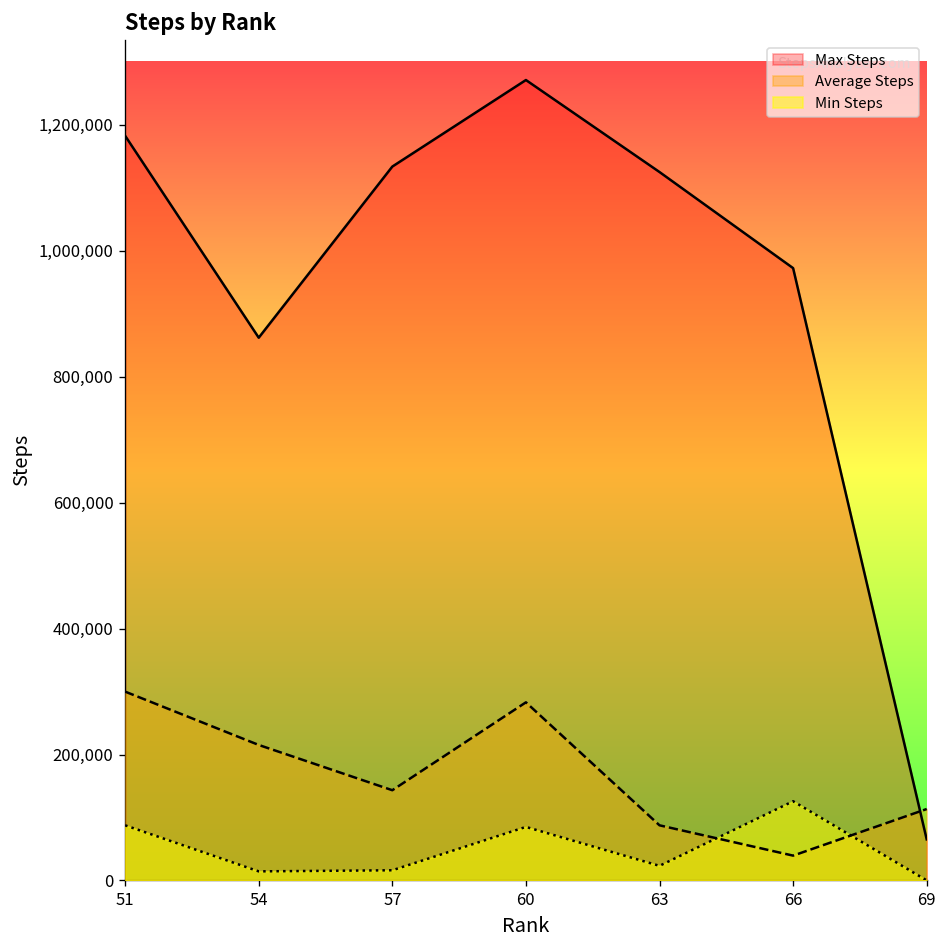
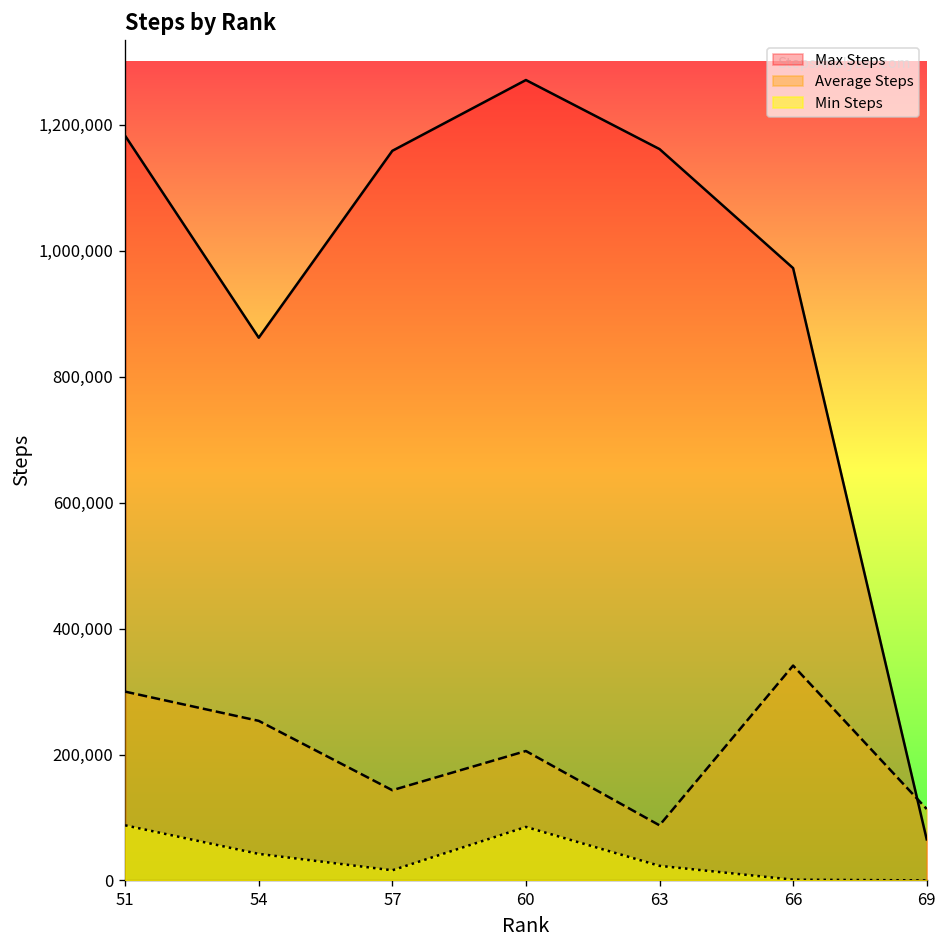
  {
    "Max Steps": {
      "51": "1,180,000",
      "54": "860,000",
-     "57": "1,130,000",
+     "57": "1,160,000",
      "60": "1,270,000",
-     "63": "1,120,000",
+     "63": "1,160,000",
      "66": "970,000",
      "69": "70,000"
    },
    "Average Steps": {
      "51": "300,000",
-     "54": "220,000",
+     "54": "250,000",
      "57": "140,000",
-     "60": "280,000",
+     "60": "210,000",
      "63": "90,000",
-     "66": "40,000",
+     "66": "340,000",
      "69": "110,000"
    },
    "Min Steps": {
      "51": "90,000",
-     "54": "10,000",
+     "54": "40,000",
      "57": "20,000",
      "60": "90,000",
      "63": "20,000",
-     "66": "130,000",
+     "66": "0",
      "69": "0"
    }
  }
